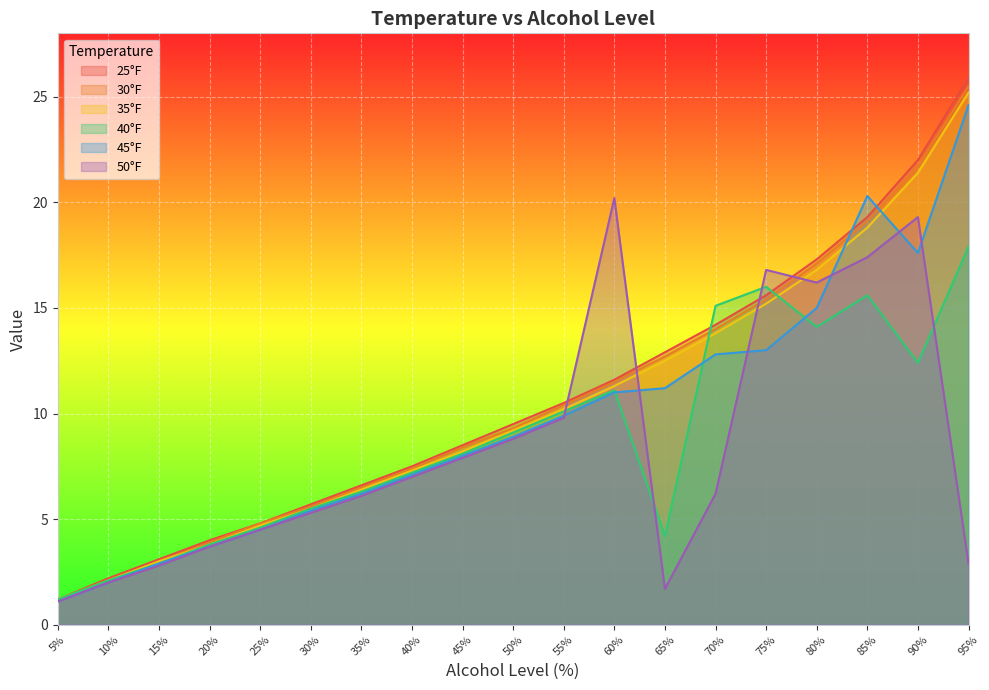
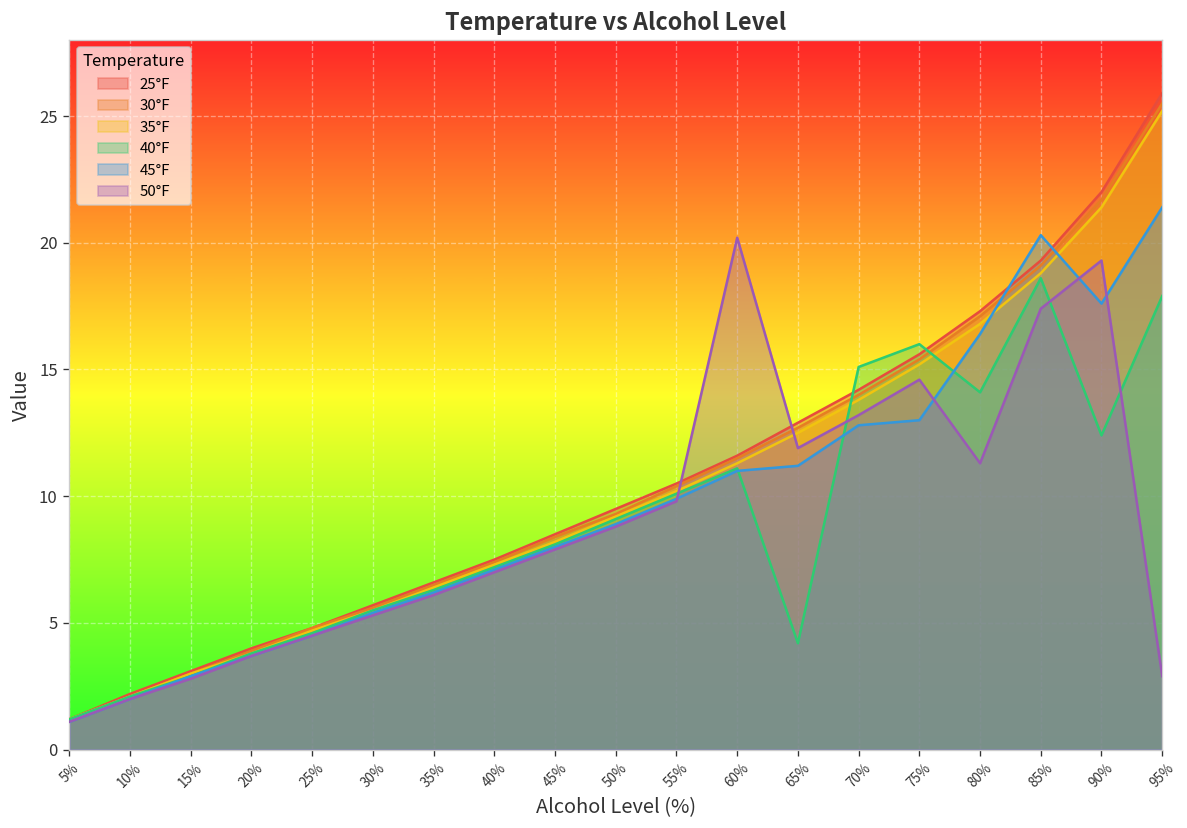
  {
    "40°F": {
      "65%": 4.2,
      "70%": 15.1,
      "75%": 16.0,
      "80%": 14.1,
-     "85%": 15.6,
+     "85%": 18.6,
      "90%": 12.4,
      "95%": 17.9
    },
    "45°F": {
      "65%": 11.2,
      "70%": 12.8,
      "75%": 13.0,
-     "80%": 15.0,
+     "80%": 16.4,
      "85%": 20.3,
      "90%": 17.6,
-     "95%": 24.6
+     "95%": 21.4
    },
    "50°F": {
      "60%": 20.2,
-     "65%": 1.7,
-     "70%": 6.2,
-     "75%": 16.8,
-     "80%": 16.2,
+     "65%": 11.9,
+     "70%": 13.2,
+     "75%": 14.6,
+     "80%": 11.3,
      "85%": 17.4,
      "90%": 19.3,
      "95%": 2.9
    }
  }
